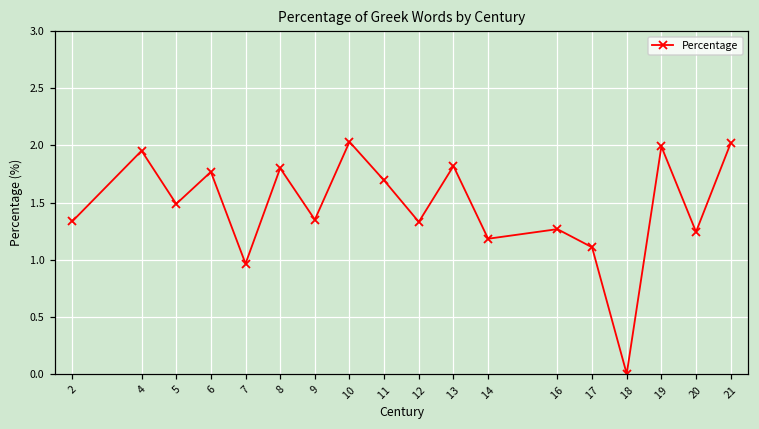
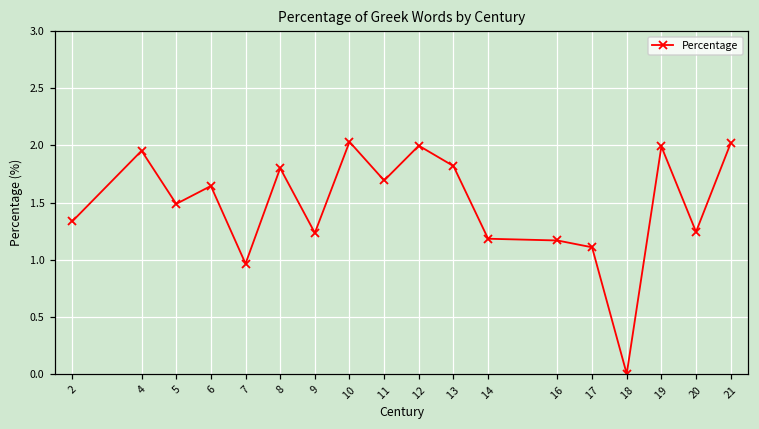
  {
    "2": 1.33,
    "4": 1.95,
    "5": 1.49,
-   "6": 1.77,
+   "6": 1.64,
    "7": 0.96,
    "8": 1.80,
-   "9": 1.35,
+   "9": 1.23,
    "10": 2.03,
    "11": 1.69,
-   "12": 1.33,
+   "12": 2.00,
    "13": 1.82,
    "14": 1.18,
-   "16": 1.27,
+   "16": 1.17,
    "17": 1.11,
    "18": 0.00,
    "19": 1.99,
    "20": 1.24,
    "21": 2.02
  }
